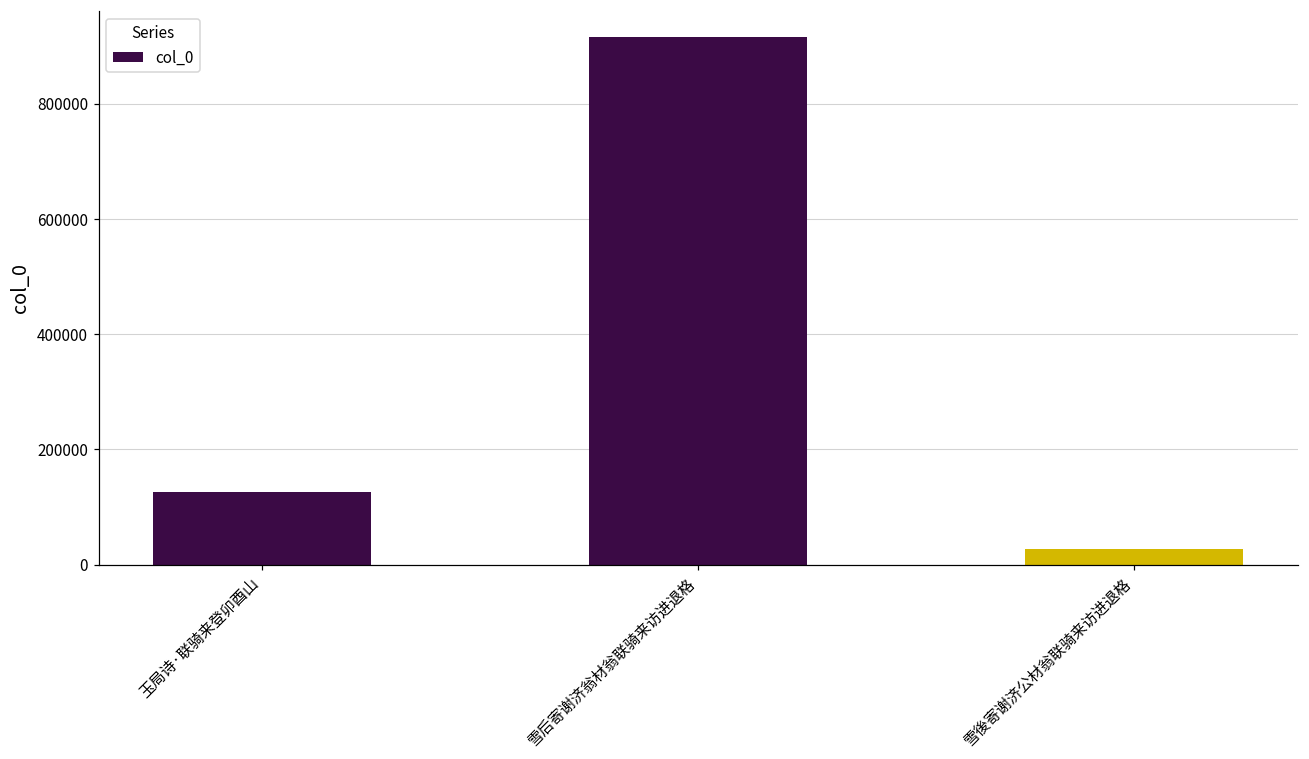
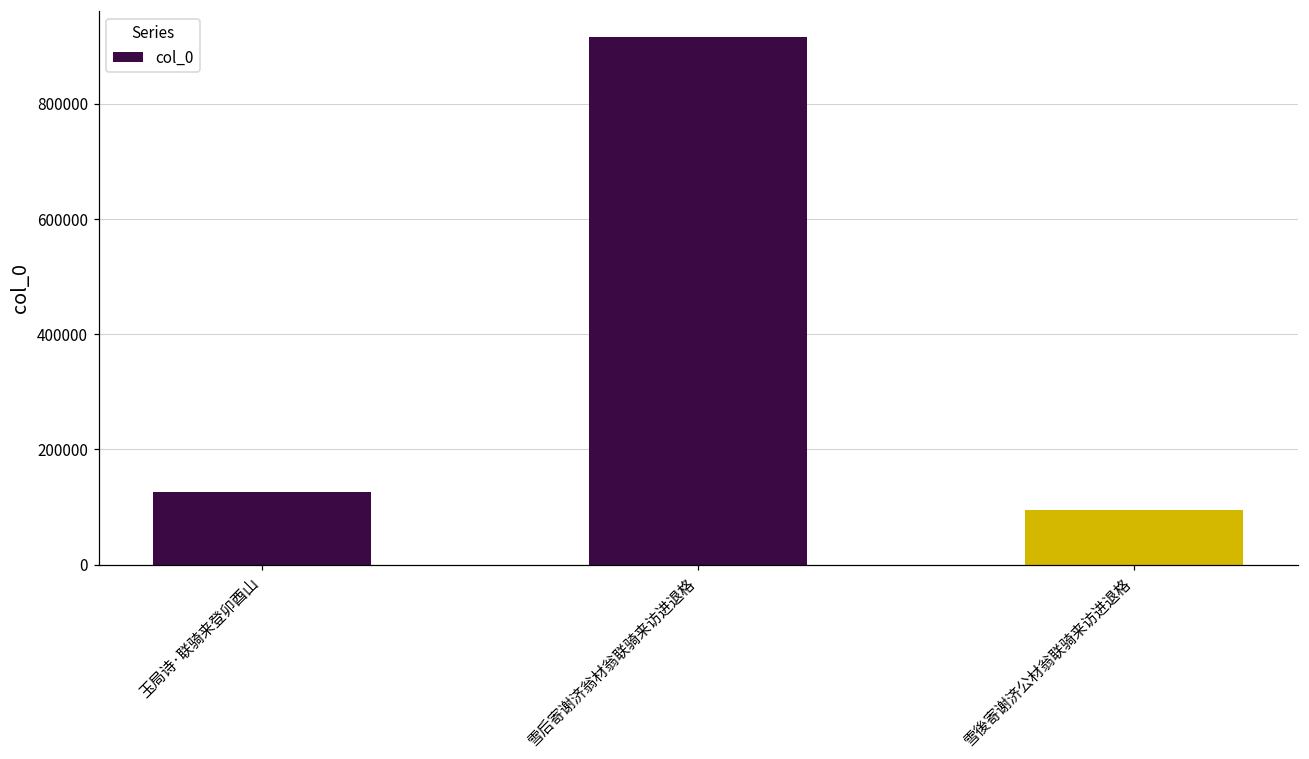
  {
    "玉局诗·联骑来登卯酉山": 130000,
    "雪后寄谢济翁材翁联骑来访进退格": 920000,
-   "雪後寄谢济公材翁联骑来访进退格": 30000
+   "雪後寄谢济公材翁联骑来访进退格": 90000
  }
